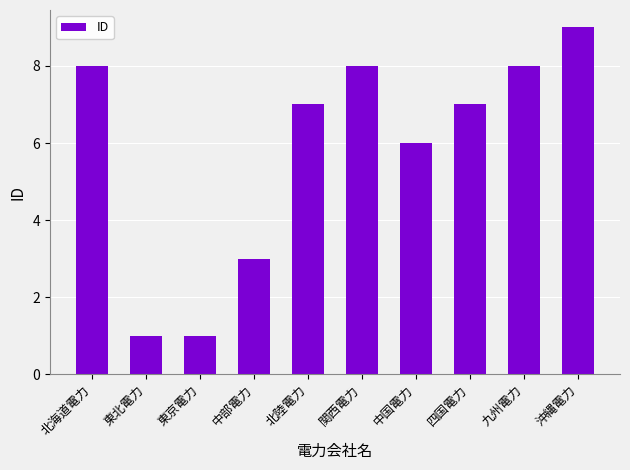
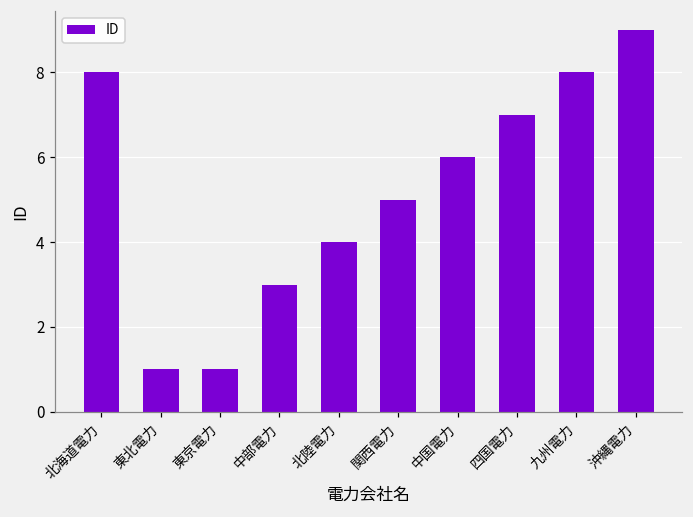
  {
    "北海道電力": 8,
    "東北電力": 1,
    "東京電力": 1,
    "中部電力": 3,
-   "北陸電力": 7,
-   "関西電力": 8,
+   "北陸電力": 4,
+   "関西電力": 5,
    "中国電力": 6,
    "四国電力": 7,
    "九州電力": 8,
    "沖縄電力": 9
  }
